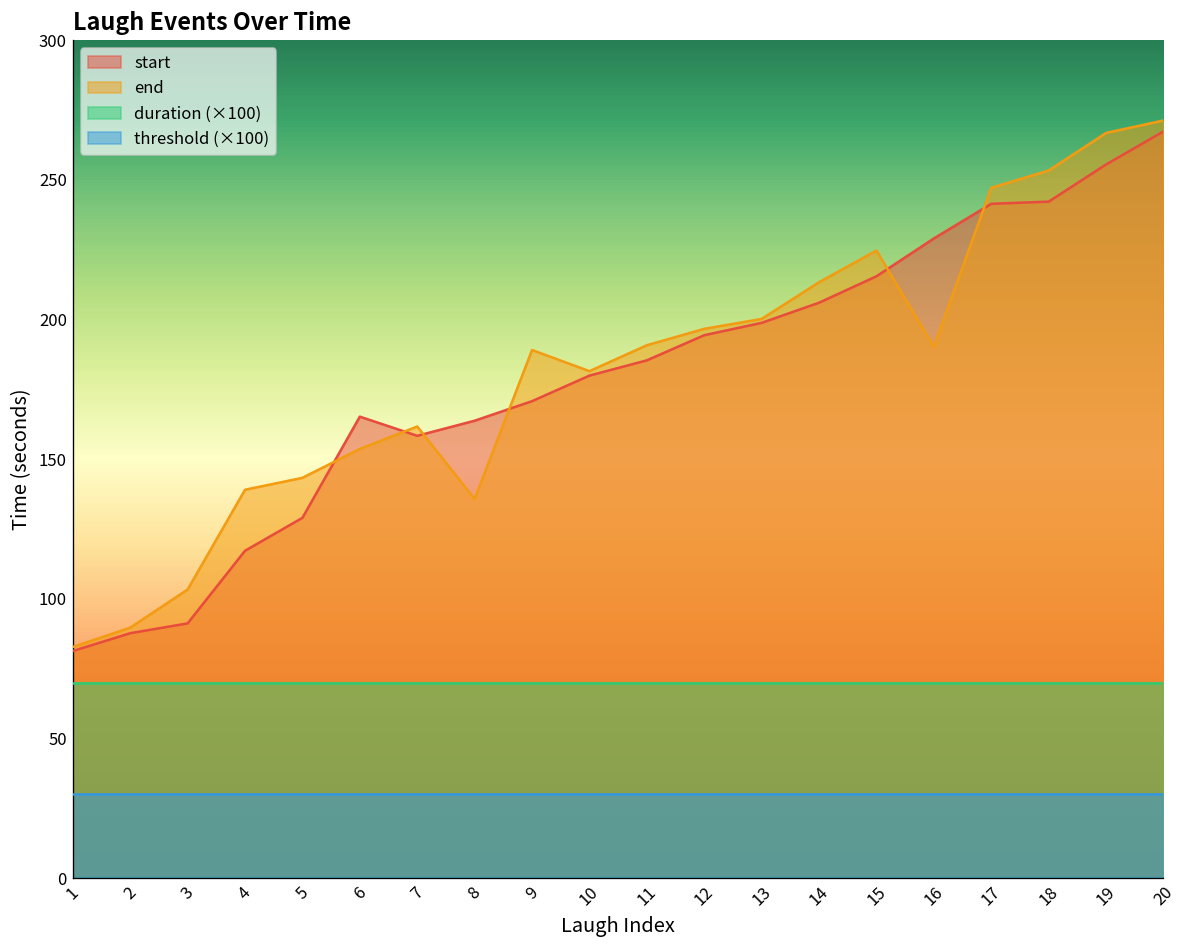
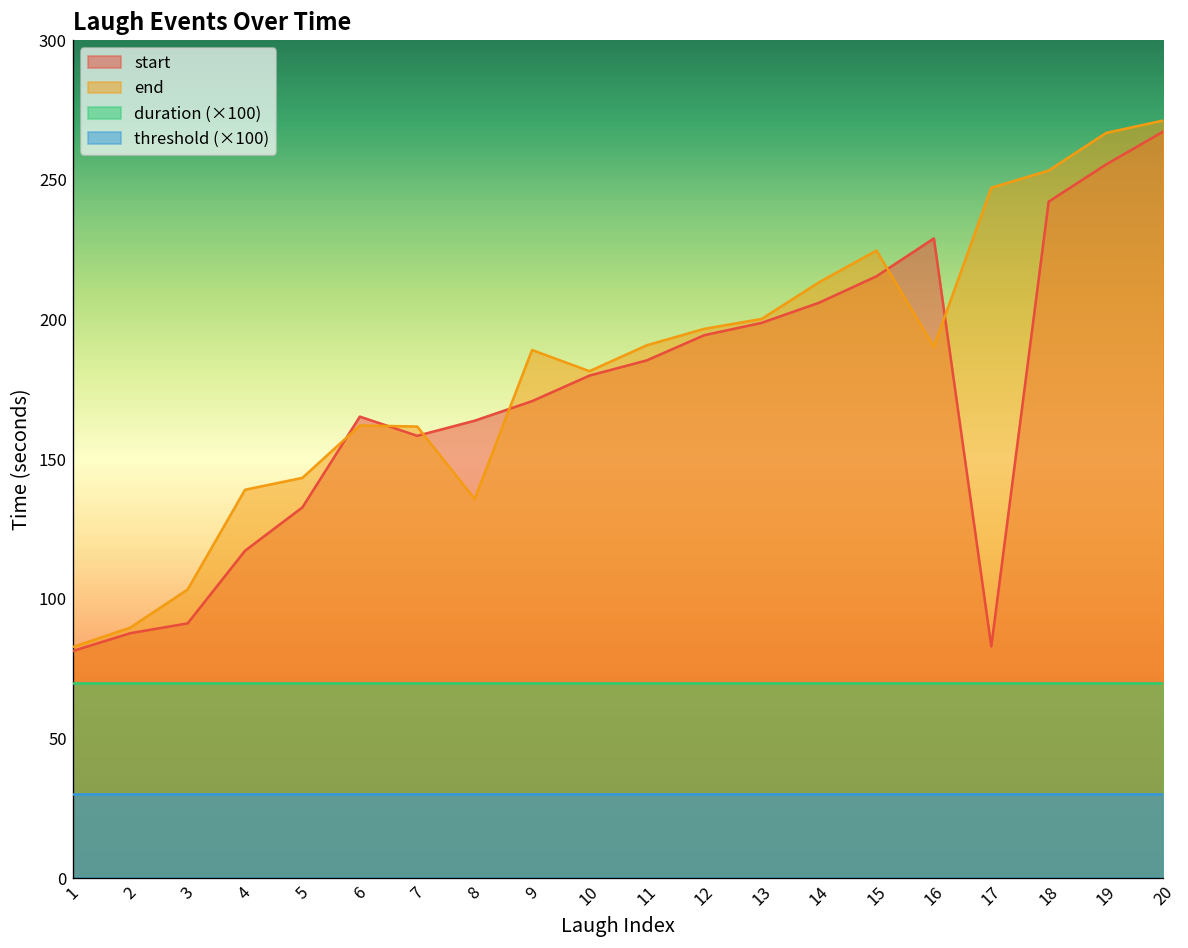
  {
    "start": {
      "1": 81,
      "2": 88,
      "3": 91,
      "4": 117,
-     "5": 129,
+     "5": 133,
      "6": 165,
      "7": 158,
      "8": 164,
      "9": 171,
      "10": 180,
      "11": 185,
      "12": 194,
      "13": 199,
      "14": 206,
      "15": 215,
      "16": 229,
-     "17": 241,
+     "17": 83,
      "18": 242,
      "19": 255,
      "20": 267
    },
    "end": {
      "1": 83,
      "2": 90,
      "3": 103,
      "4": 139,
      "5": 143,
-     "6": 154,
+     "6": 162,
      "7": 162,
      "8": 136,
      "9": 189,
      "10": 181,
      "11": 191,
      "12": 197,
      "13": 200,
      "14": 213,
      "15": 225,
      "16": 190,
      "17": 247,
      "18": 253,
      "19": 267,
      "20": 271
    },
    "duration (×100)": {
      "1": 70,
      "2": 70,
      "3": 70,
      "4": 70,
      "5": 70,
      "6": 70,
      "7": 70,
      "8": 70,
      "9": 70,
      "10": 70,
      "11": 70,
      "12": 70,
      "13": 70,
      "14": 70,
      "15": 70,
      "16": 70,
      "17": 70,
      "18": 70,
      "19": 70,
      "20": 70
    },
    "threshold (×100)": {
      "1": 30,
      "2": 30,
      "3": 30,
      "4": 30,
      "5": 30,
      "6": 30,
      "7": 30,
      "8": 30,
      "9": 30,
      "10": 30,
      "11": 30,
      "12": 30,
      "13": 30,
      "14": 30,
      "15": 30,
      "16": 30,
      "17": 30,
      "18": 30,
      "19": 30,
      "20": 30
    }
  }
